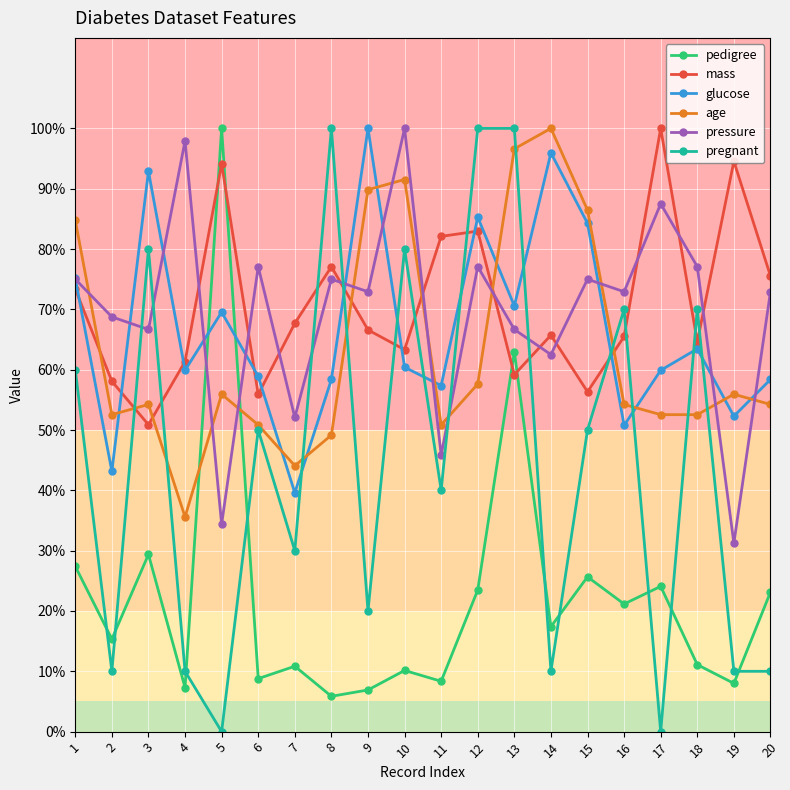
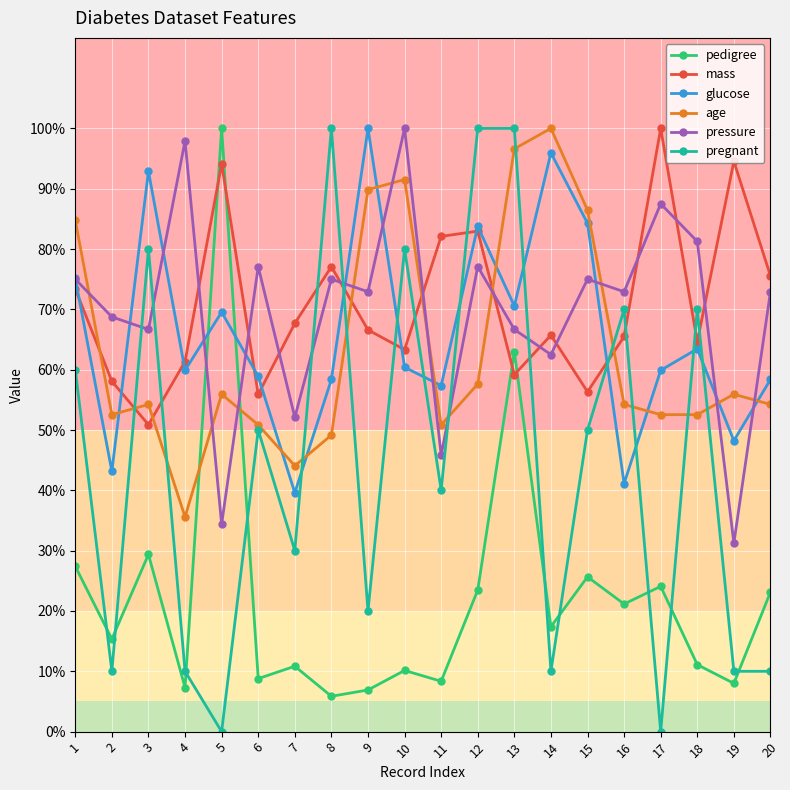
  {
    "glucose": {
      "2": "43%",
      "3": "93%",
      "4": "60%",
      "5": "70%",
      "6": "59%",
      "7": "40%",
      "8": "58%",
      "9": "100%",
      "10": "60%",
      "11": "57%",
-     "12": "85%",
+     "12": "84%",
      "13": "71%",
      "14": "96%",
      "15": "84%",
-     "16": "51%",
+     "16": "41%",
      "17": "60%",
      "18": "63%",
-     "19": "52%",
+     "19": "48%",
      "20": "58%"
    },
    "pressure": {
      "2": "69%",
      "3": "67%",
      "4": "98%",
      "5": "34%",
      "6": "77%",
      "7": "52%",
      "8": "75%",
      "9": "73%",
      "10": "100%",
      "11": "46%",
      "12": "77%",
      "13": "67%",
      "14": "63%",
      "15": "75%",
      "16": "73%",
      "17": "88%",
-     "18": "77%",
+     "18": "81%",
      "19": "31%",
      "20": "73%"
    }
  }
